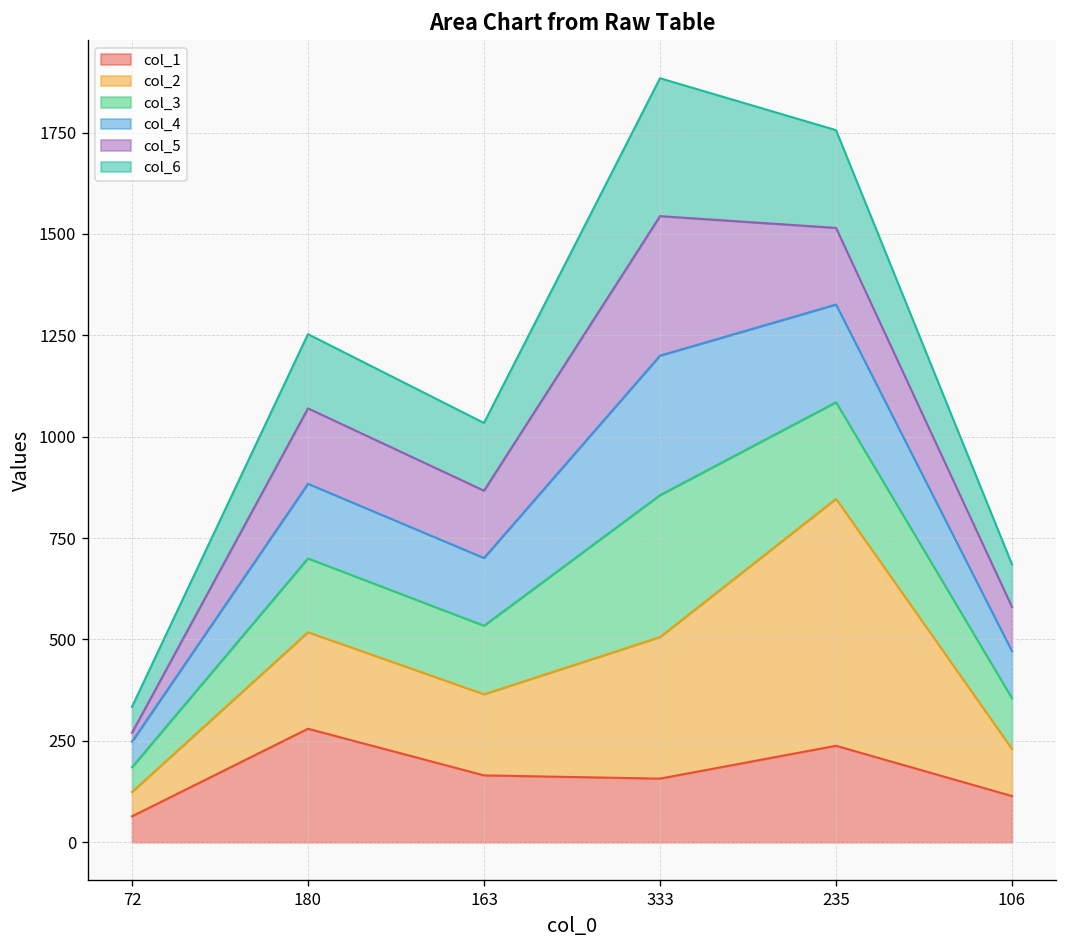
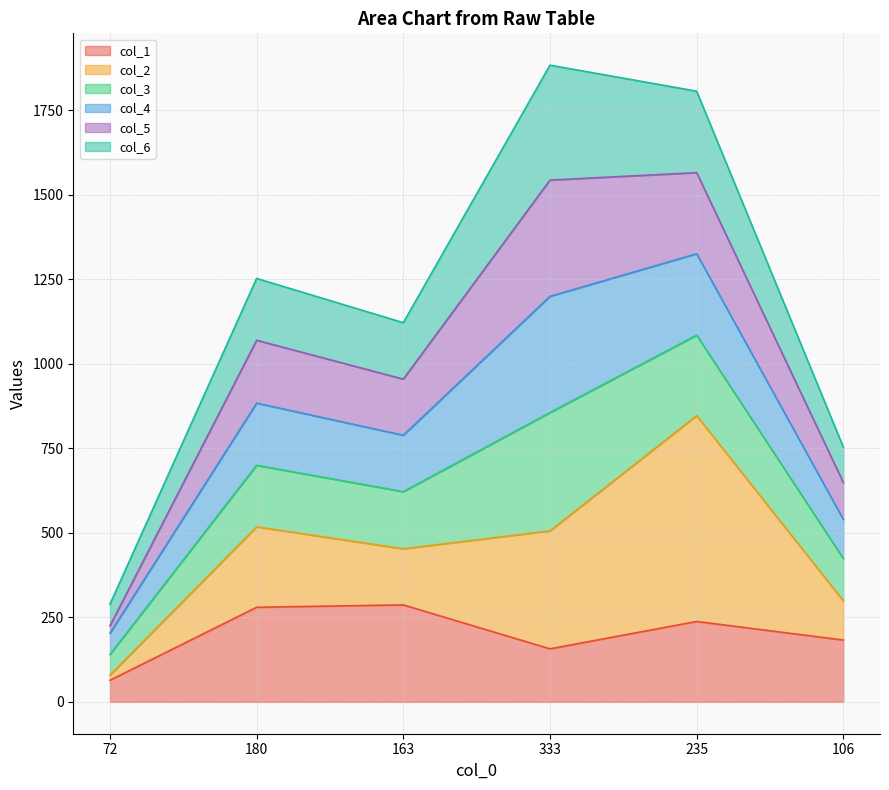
  {
    "col_1": {
      "72": 60,
      "180": 280,
-     "163": 170,
+     "163": 290,
      "333": 160,
      "235": 240,
-     "106": 110
+     "106": 180
    },
    "col_2": {
-     "72": 60,
+     "72": 20,
      "180": 240,
-     "163": 200,
+     "163": 170,
      "333": 350,
      "235": 610,
      "106": 120
    },
    "col_5": {
      "72": 20,
      "180": 190,
      "163": 170,
      "333": 340,
-     "235": 190,
+     "235": 240,
      "106": 110
    }
  }
